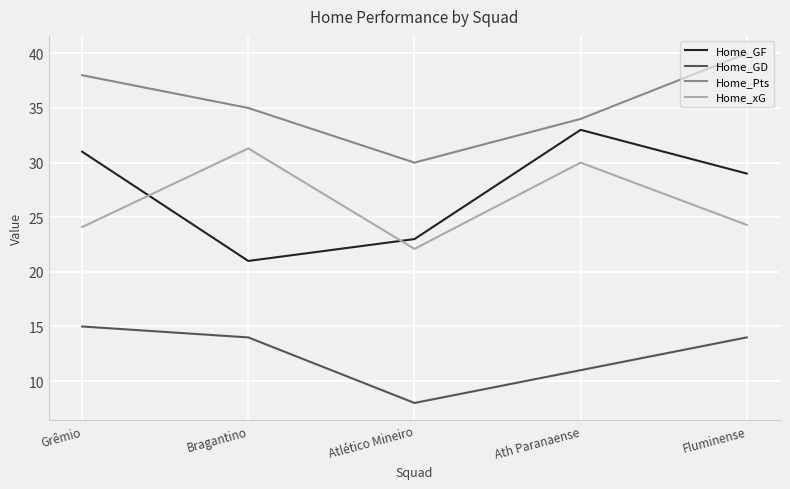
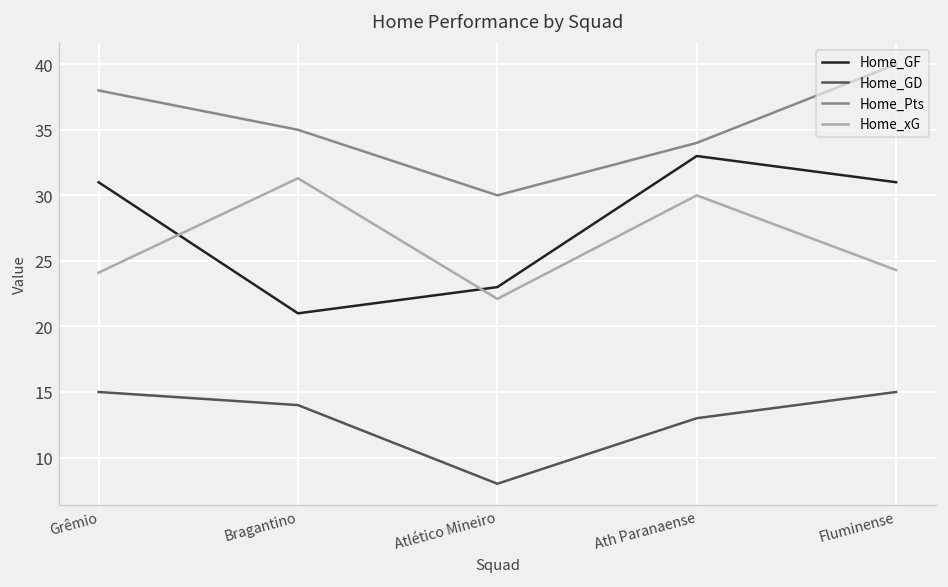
  {
    "Home_GF": {
      "Grêmio": 31,
      "Bragantino": 21,
      "Atlético Mineiro": 23,
      "Ath Paranaense": 33,
-     "Fluminense": 29
+     "Fluminense": 31
    },
    "Home_GD": {
      "Grêmio": 15,
      "Bragantino": 14,
      "Atlético Mineiro": 8,
-     "Ath Paranaense": 11,
-     "Fluminense": 14
+     "Ath Paranaense": 13,
+     "Fluminense": 15
    }
  }
